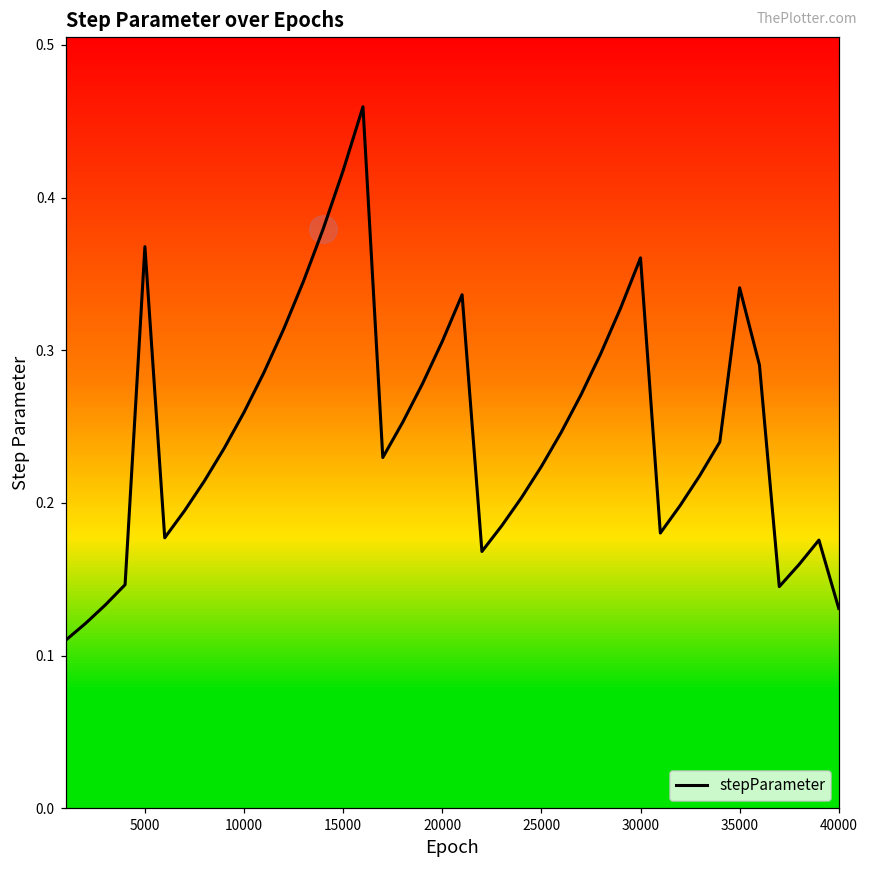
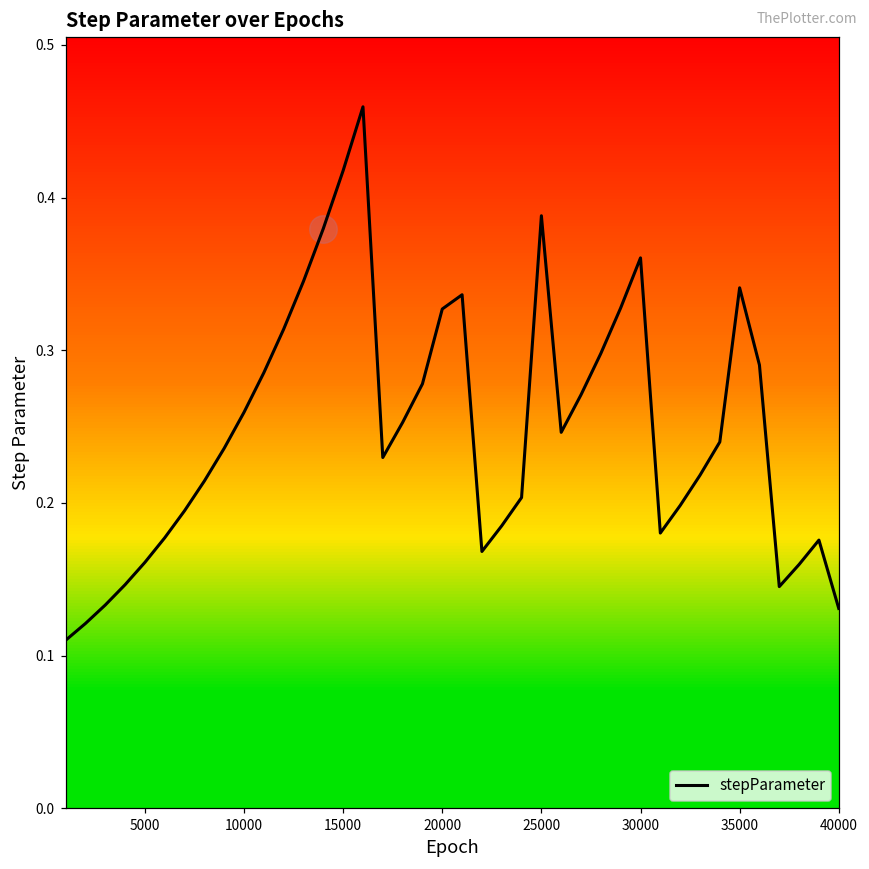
  {
    "stepParameter": {
-     "5000": 0.368,
+     "5000": 0.161,
      "10000": 0.259,
      "15000": 0.418,
-     "20000": 0.306,
-     "25000": 0.224,
+     "20000": 0.327,
+     "25000": 0.388,
      "30000": 0.361,
      "35000": 0.341,
      "40000": 0.131
    }
  }
